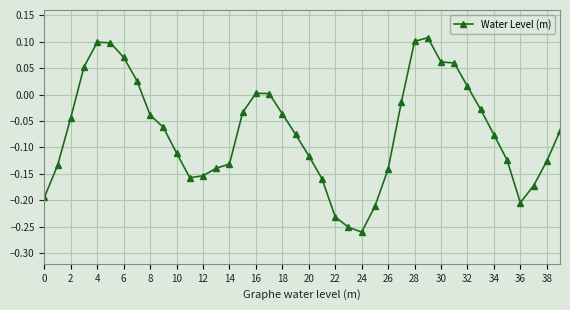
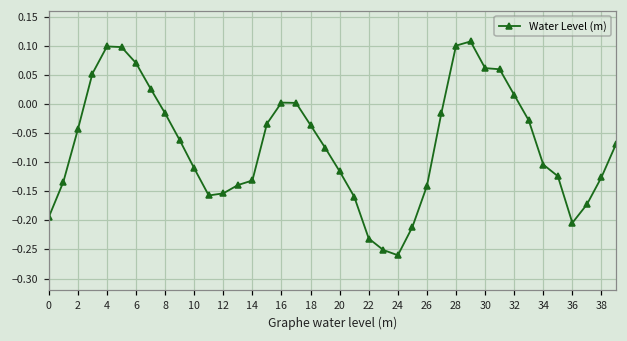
  {
    "0": -0.19,
    "2": -0.04,
    "4": 0.10,
    "6": 0.07,
-   "8": -0.04,
+   "8": -0.02,
    "10": -0.11,
    "12": -0.15,
    "14": -0.13,
    "16": 0.00,
    "18": -0.04,
    "20": -0.12,
    "22": -0.23,
    "24": -0.26,
    "26": -0.14,
    "28": 0.10,
    "30": 0.06,
    "32": 0.02,
-   "34": -0.08,
+   "34": -0.10,
    "36": -0.20,
    "38": -0.13
  }
